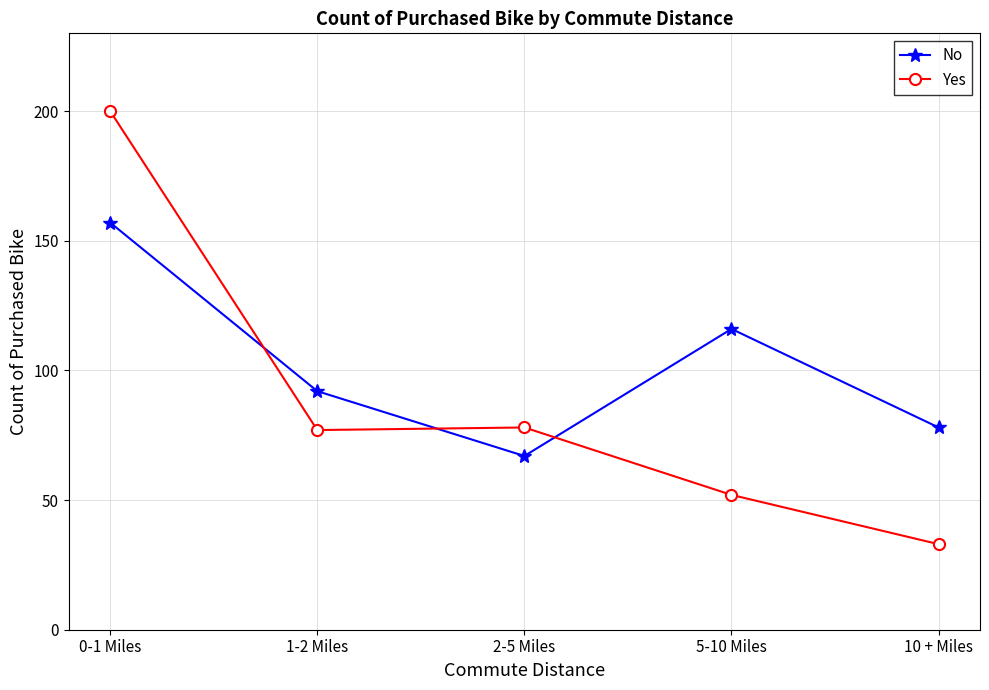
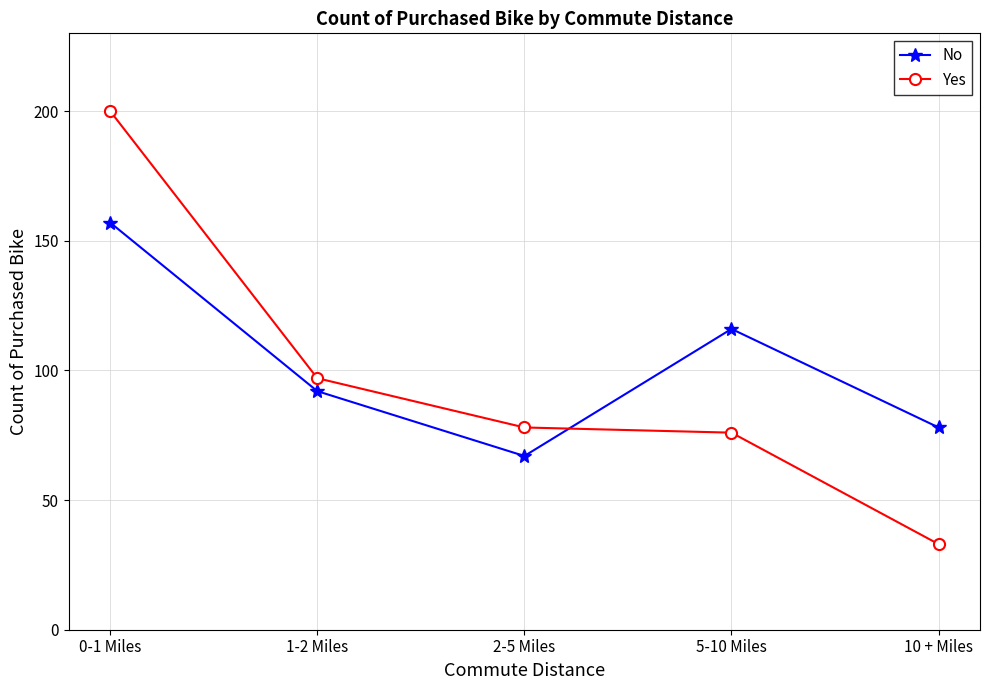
  {
    "No": {
      "0-1 Miles": 157,
      "1-2 Miles": 92,
      "2-5 Miles": 67,
      "5-10 Miles": 116,
      "10 + Miles": 78
    },
    "Yes": {
      "0-1 Miles": 200,
-     "1-2 Miles": 77,
+     "1-2 Miles": 97,
      "2-5 Miles": 78,
-     "5-10 Miles": 52,
+     "5-10 Miles": 76,
      "10 + Miles": 33
    }
  }
